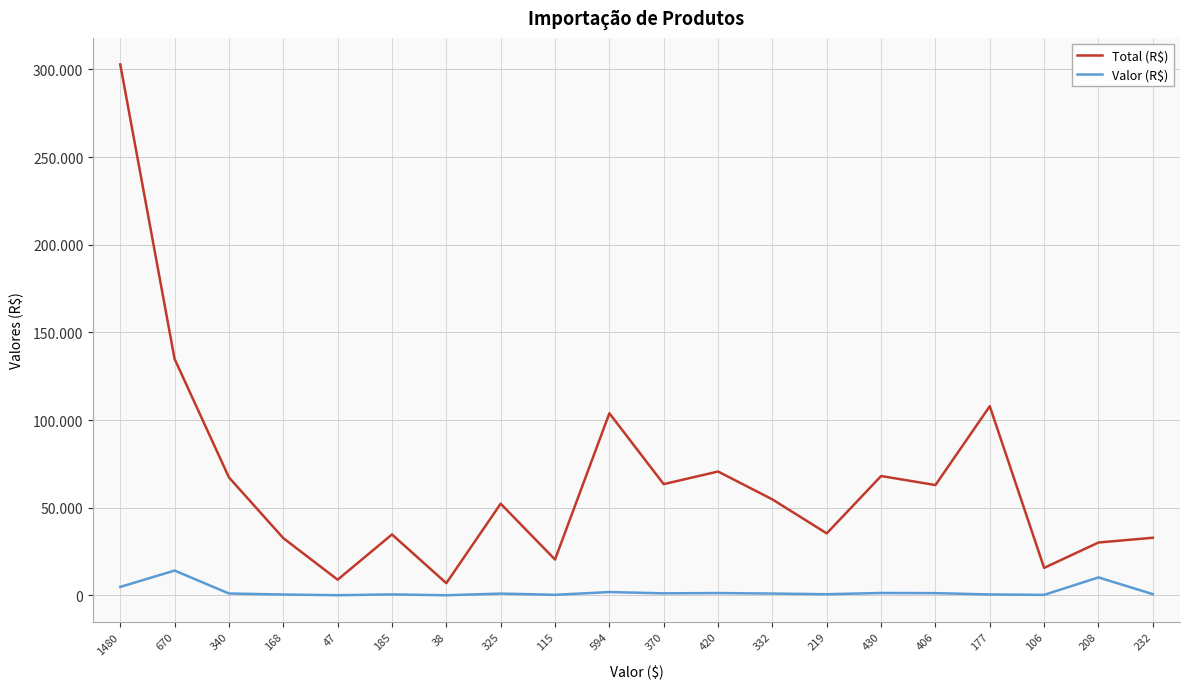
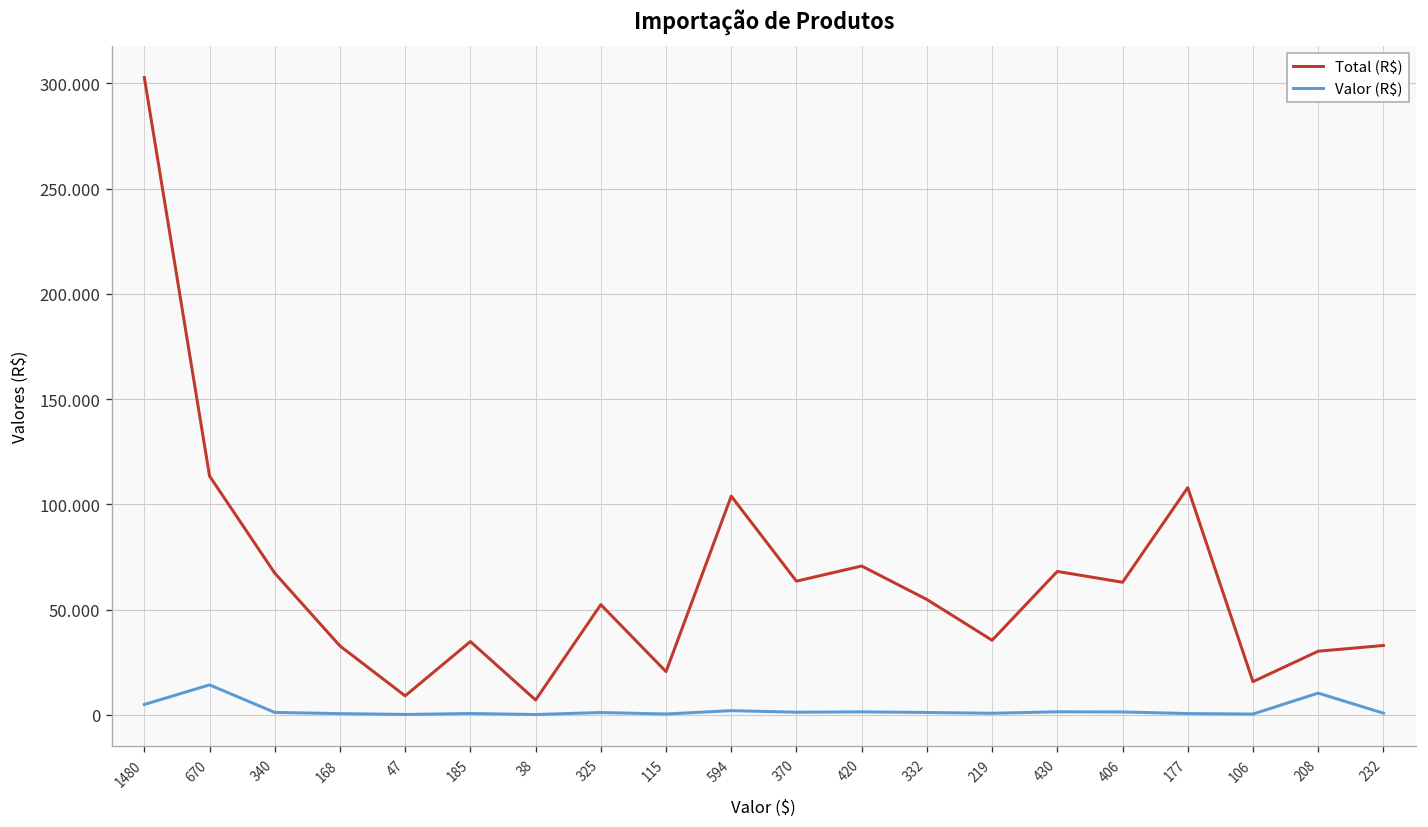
  {
    "Total (R$)": {
      "1480": 303,
-     "670": 135,
+     "670": 113,
      "340": 67,
      "168": 33,
      "47": 9,
      "185": 35,
      "38": 7,
      "325": 52,
      "115": 20,
      "594": 104,
      "370": 63,
      "420": 71,
      "332": 55,
      "219": 35,
      "430": 68,
      "406": 63,
      "177": 108,
      "106": 16,
      "208": 30,
      "232": 33
    },
    "Valor (R$)": {
      "1480": 5,
      "670": 14,
      "340": 1,
      "168": 1,
      "47": 0,
      "185": 1,
      "38": 0,
      "325": 1,
      "115": 0,
      "594": 2,
      "370": 1,
      "420": 1,
      "332": 1,
      "219": 1,
      "430": 1,
      "406": 1,
      "177": 1,
      "106": 0,
      "208": 10,
      "232": 1
    }
  }
